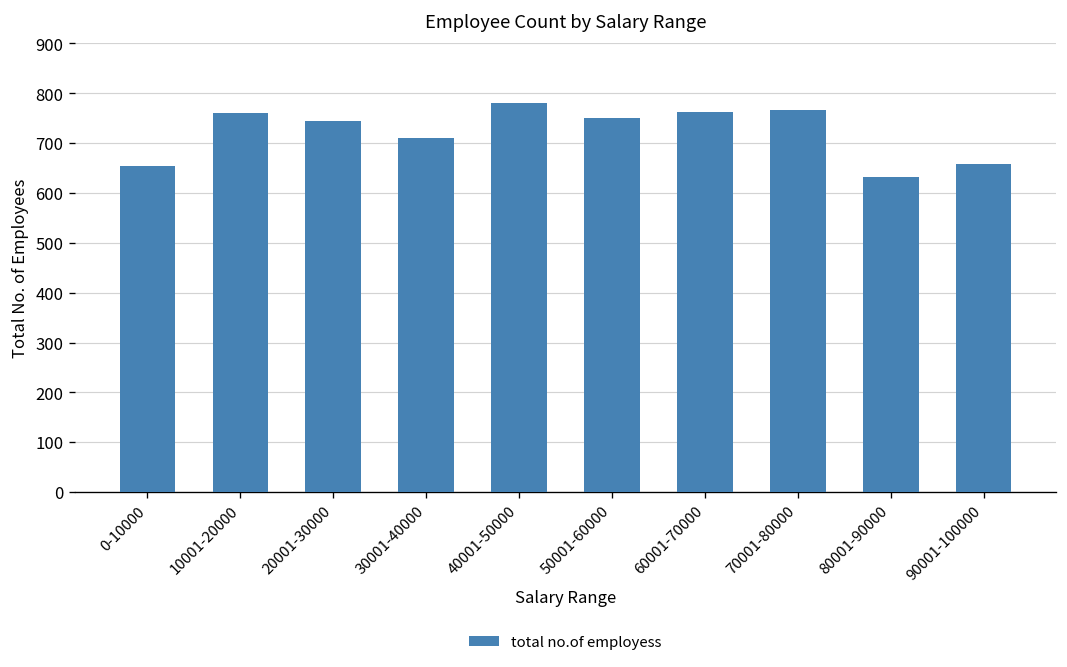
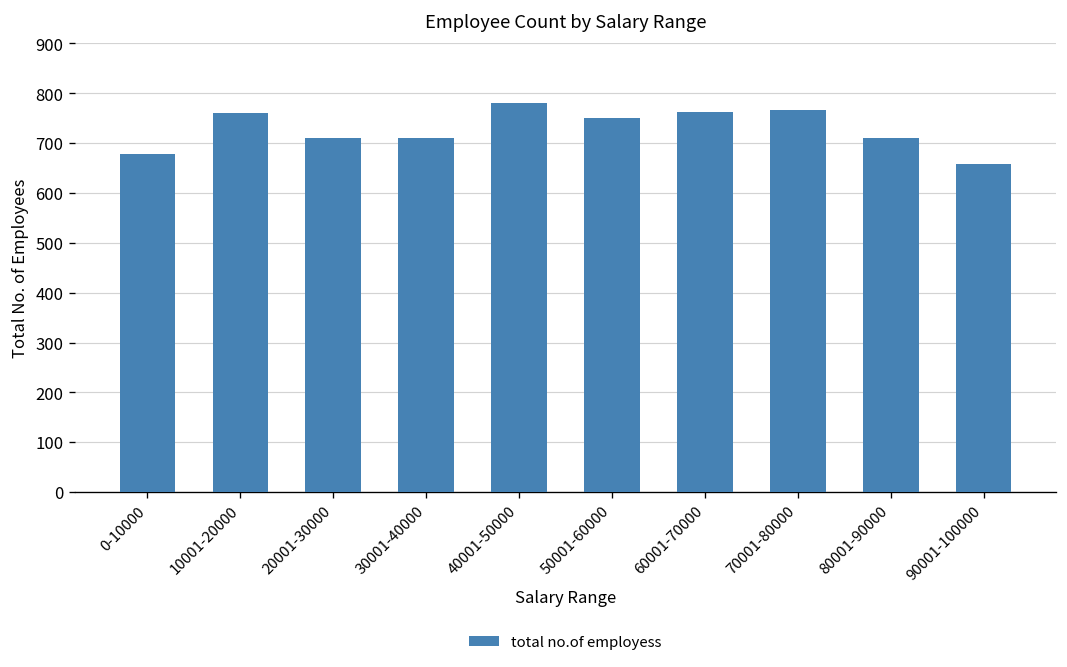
  {
-   "0-10000": 660,
+   "0-10000": 680,
    "10001-20000": 760,
-   "20001-30000": 740,
+   "20001-30000": 710,
    "30001-40000": 710,
    "40001-50000": 780,
    "50001-60000": 750,
    "60001-70000": 760,
    "70001-80000": 770,
-   "80001-90000": 630,
+   "80001-90000": 710,
    "90001-100000": 660
  }
